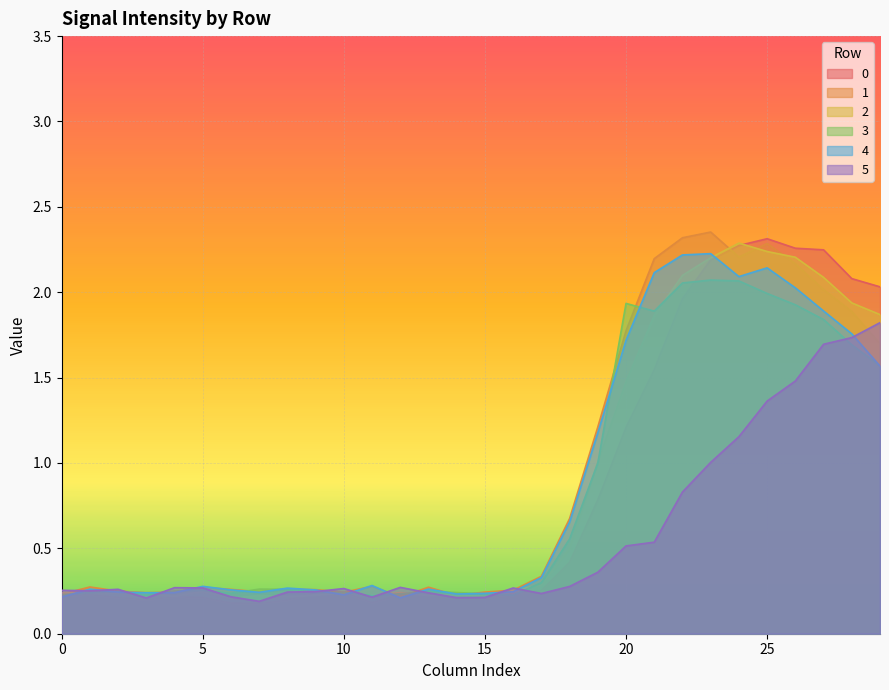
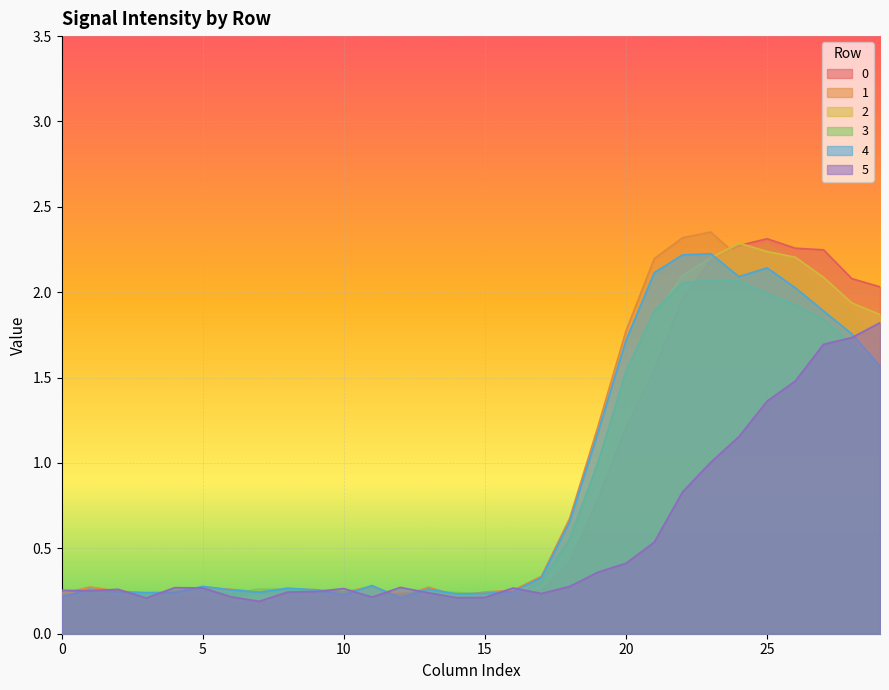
  {
    "3": {
-     "20": 1.93,
+     "20": 1.54,
      "25": 1.99
    },
    "4": {
      "20": 1.72,
      "25": 2.14
    },
    "5": {
      "10": 0.26,
-     "20": 0.51,
+     "20": 0.41,
      "25": 1.36
    }
  }
